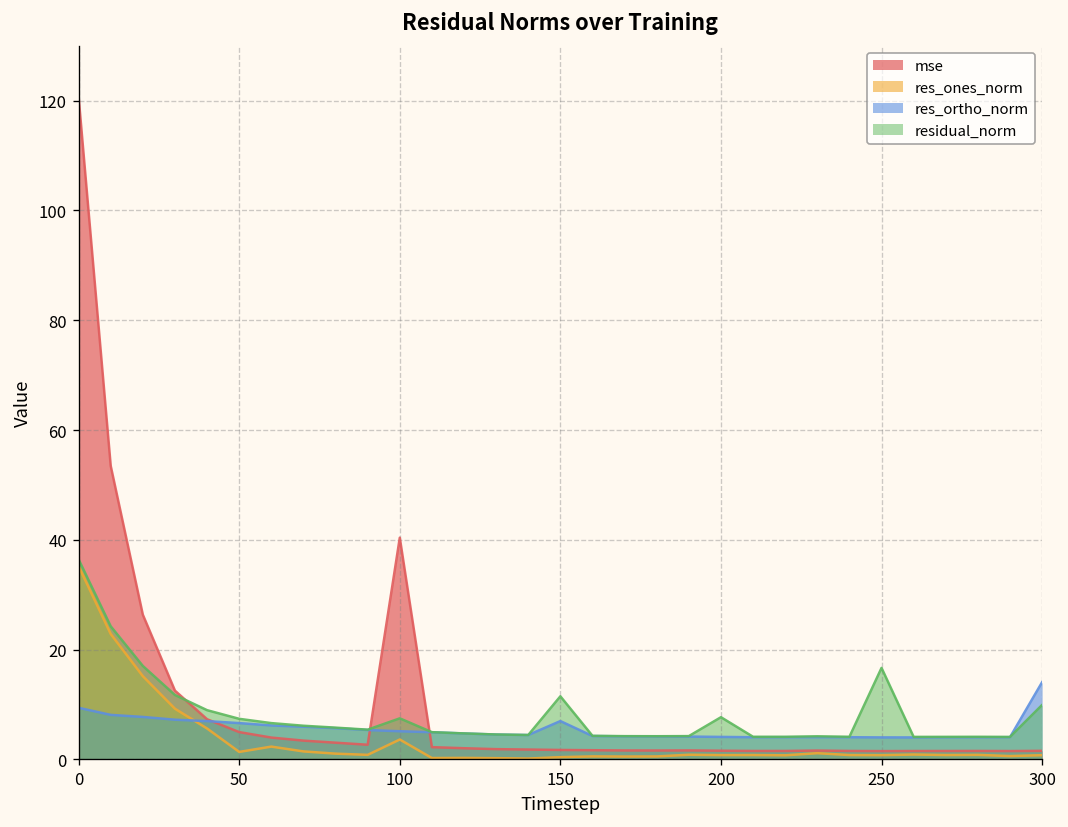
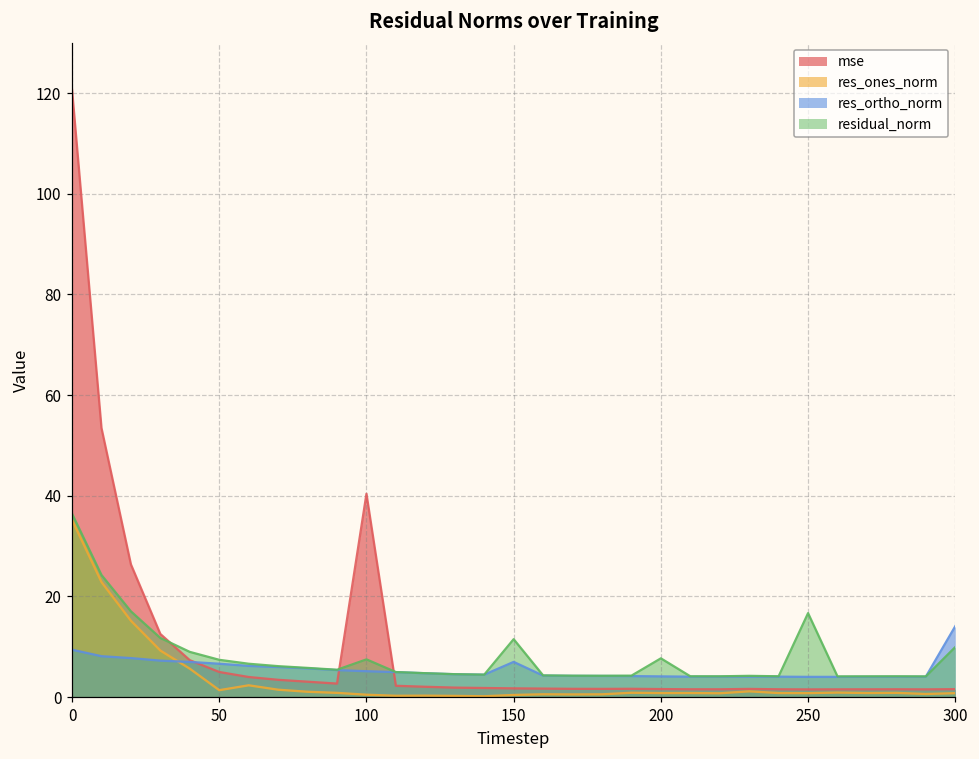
  {
    "mse": {
      "0": 121,
      "50": 5,
      "100": 40,
      "150": 2,
      "200": 2,
      "250": 2,
      "300": 2
    },
    "res_ones_norm": {
      "0": 35,
      "50": 1,
-     "100": 4,
+     "100": 0,
      "150": 0,
      "200": 1,
      "250": 1,
      "300": 1
    },
    "res_ortho_norm": {
      "0": 9,
      "50": 7,
      "100": 5,
      "150": 7,
      "200": 4,
      "250": 4,
      "300": 14
    },
    "residual_norm": {
      "0": 36,
      "50": 7,
      "100": 7,
      "150": 12,
      "200": 8,
      "250": 17,
      "300": 10
    }
  }
